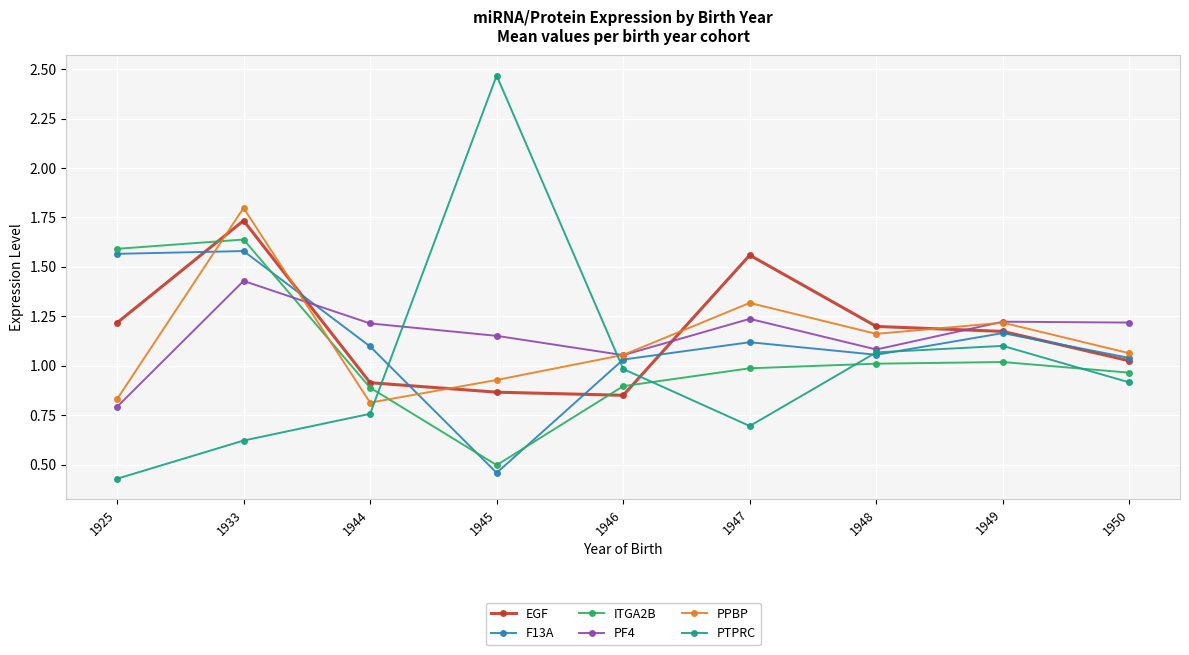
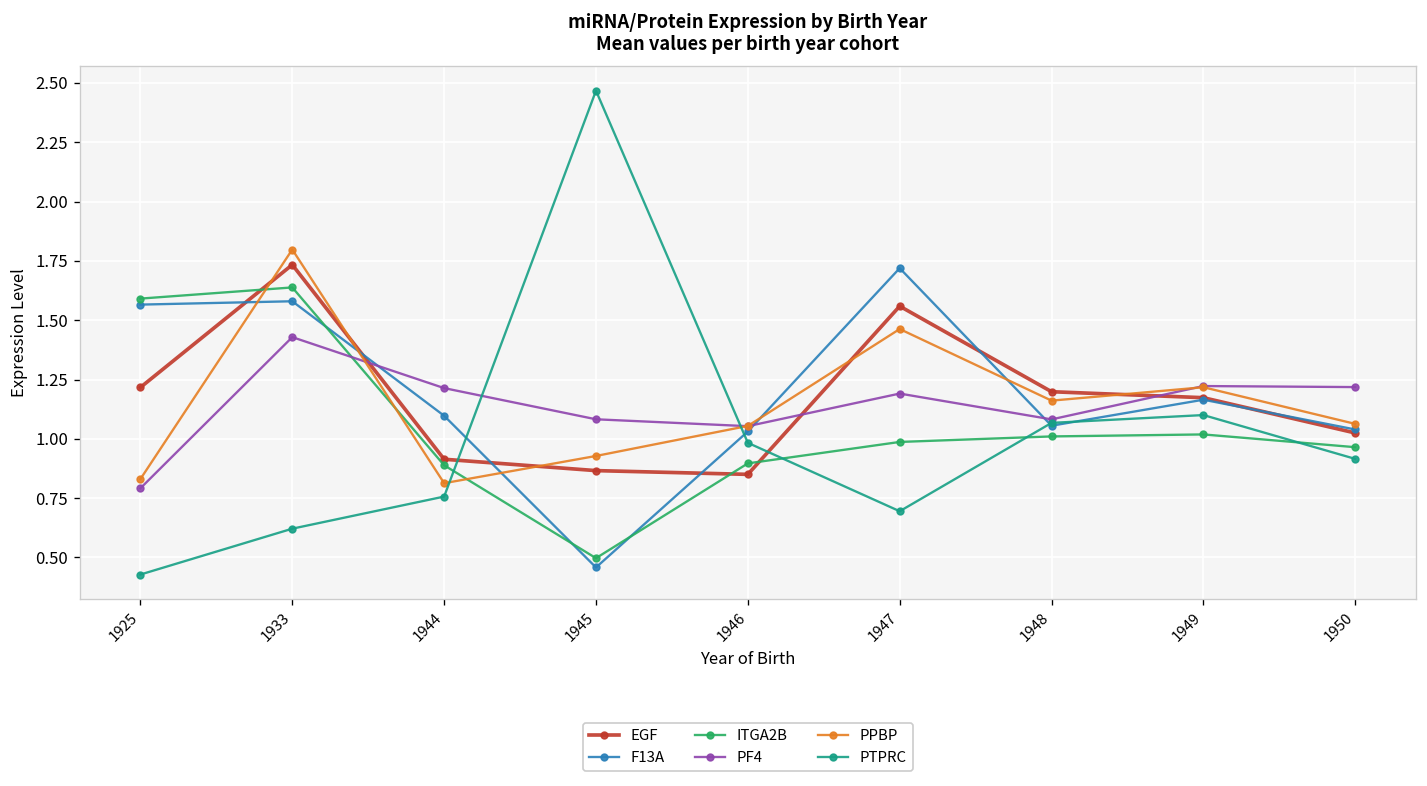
  {
    "EGF": {
      "1925": 1.22,
      "1933": 1.73,
      "1944": 0.91,
      "1945": 0.87,
      "1946": 0.85,
      "1947": 1.56,
      "1948": 1.20,
      "1950": 1.02
    },
    "F13A": {
      "1925": 1.57,
      "1933": 1.58,
      "1944": 1.10,
      "1945": 0.46,
      "1946": 1.03,
-     "1947": 1.12,
+     "1947": 1.72,
      "1950": 1.04
    },
    "PF4": {
      "1925": 0.79,
      "1933": 1.43,
      "1944": 1.21,
-     "1945": 1.15,
-     "1947": 1.24,
+     "1945": 1.08,
+     "1947": 1.19,
      "1948": 1.08,
      "1950": 1.22
    },
    "PPBP": {
      "1925": 0.83,
      "1933": 1.80,
      "1944": 0.81,
      "1945": 0.93,
-     "1947": 1.32,
+     "1947": 1.46,
      "1948": 1.16,
      "1950": 1.06
    }
  }
